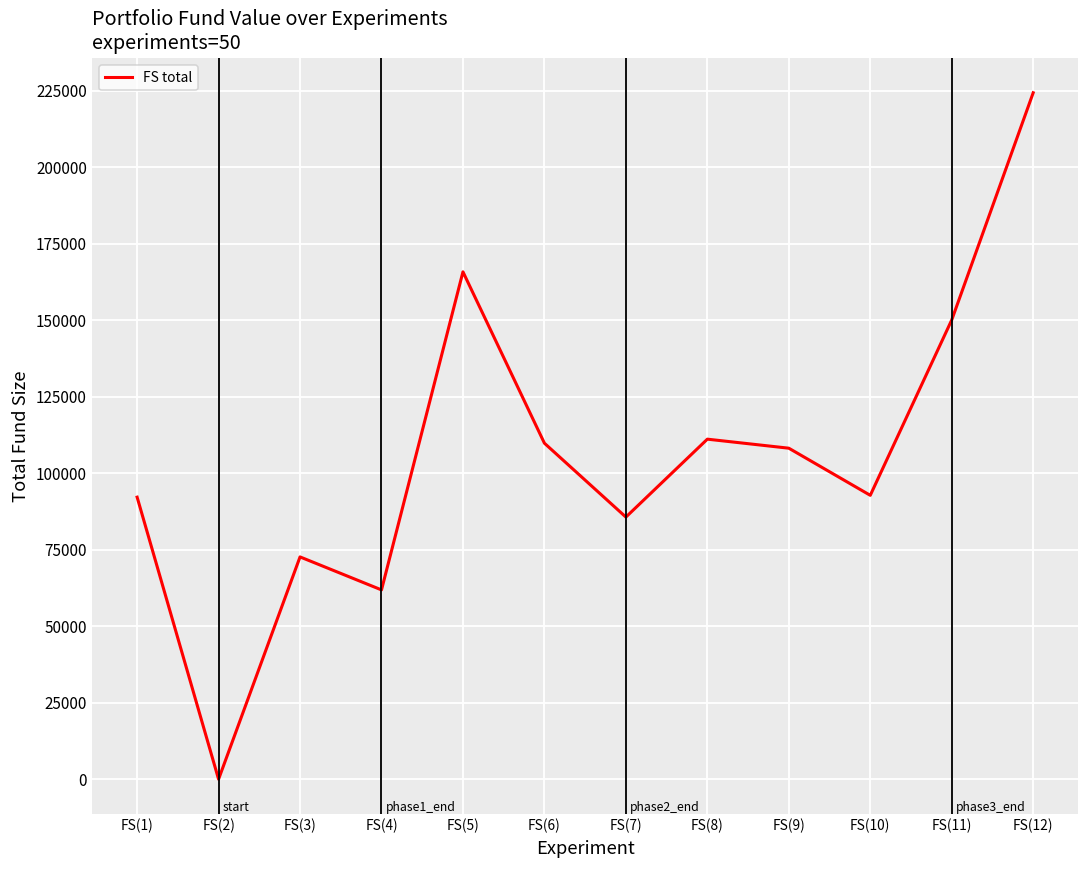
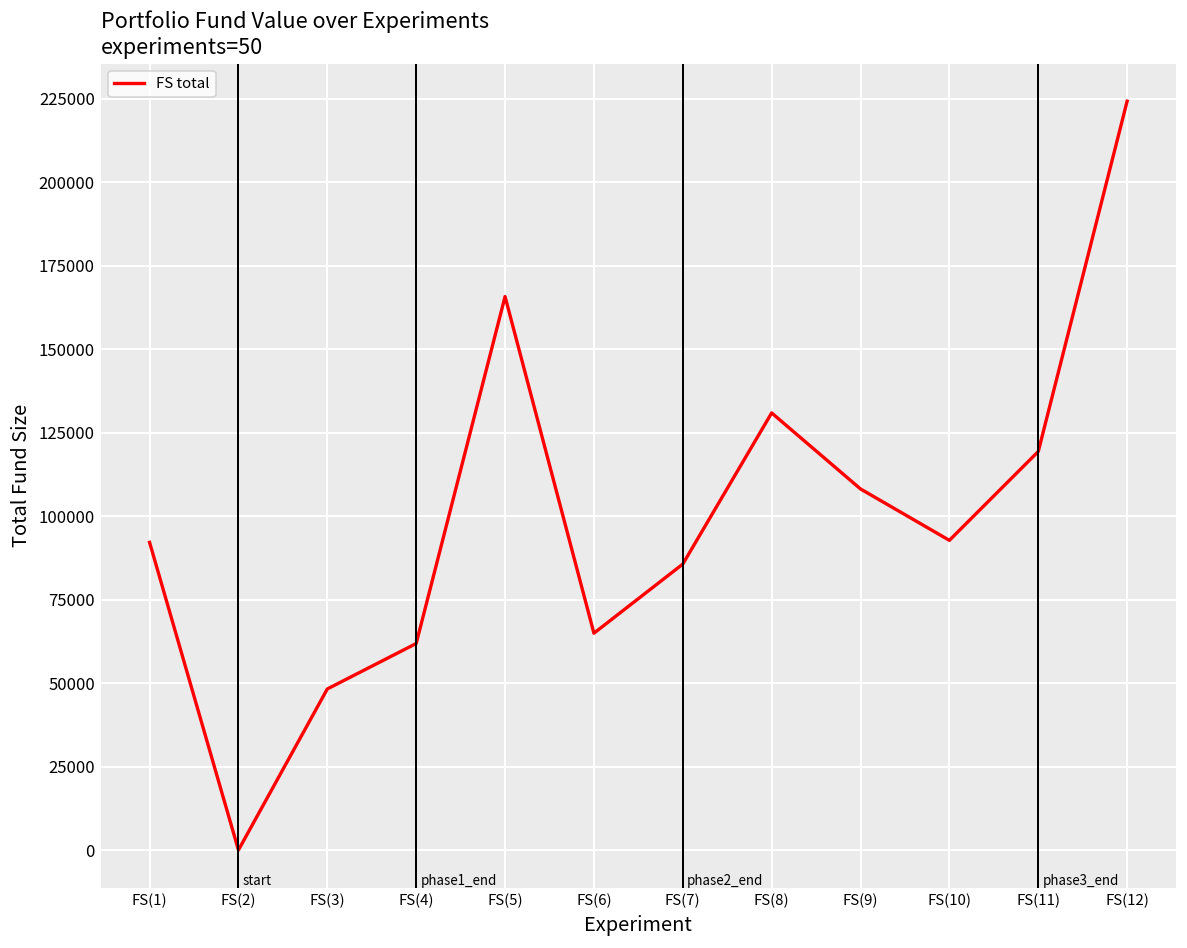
  {
    "FS(1)": 92000,
    "FS(2)": 0,
-   "FS(3)": 73000,
+   "FS(3)": 48000,
    "FS(4)": 62000,
    "FS(5)": 166000,
-   "FS(6)": 110000,
+   "FS(6)": 65000,
    "FS(7)": 86000,
-   "FS(8)": 111000,
+   "FS(8)": 131000,
    "FS(9)": 108000,
    "FS(10)": 93000,
-   "FS(11)": 150000,
+   "FS(11)": 119000,
    "FS(12)": 224000
  }
